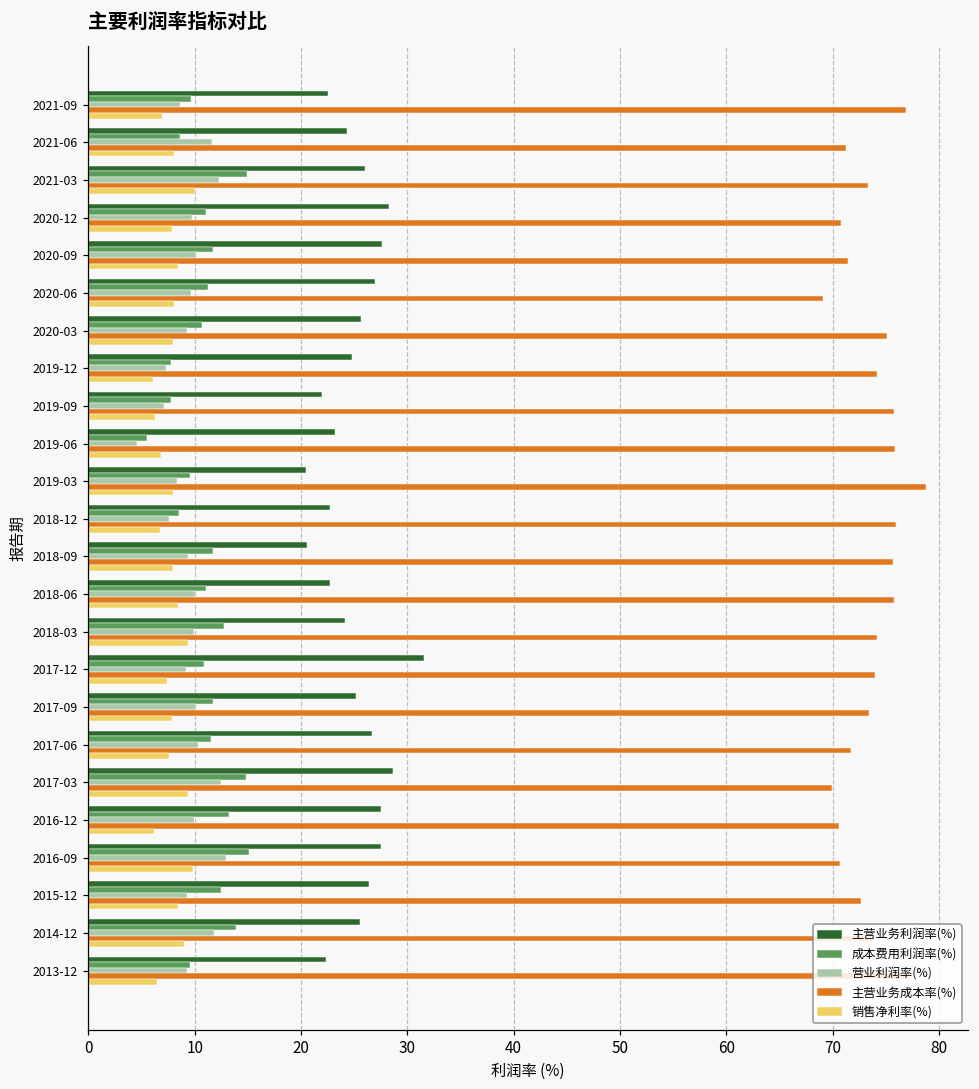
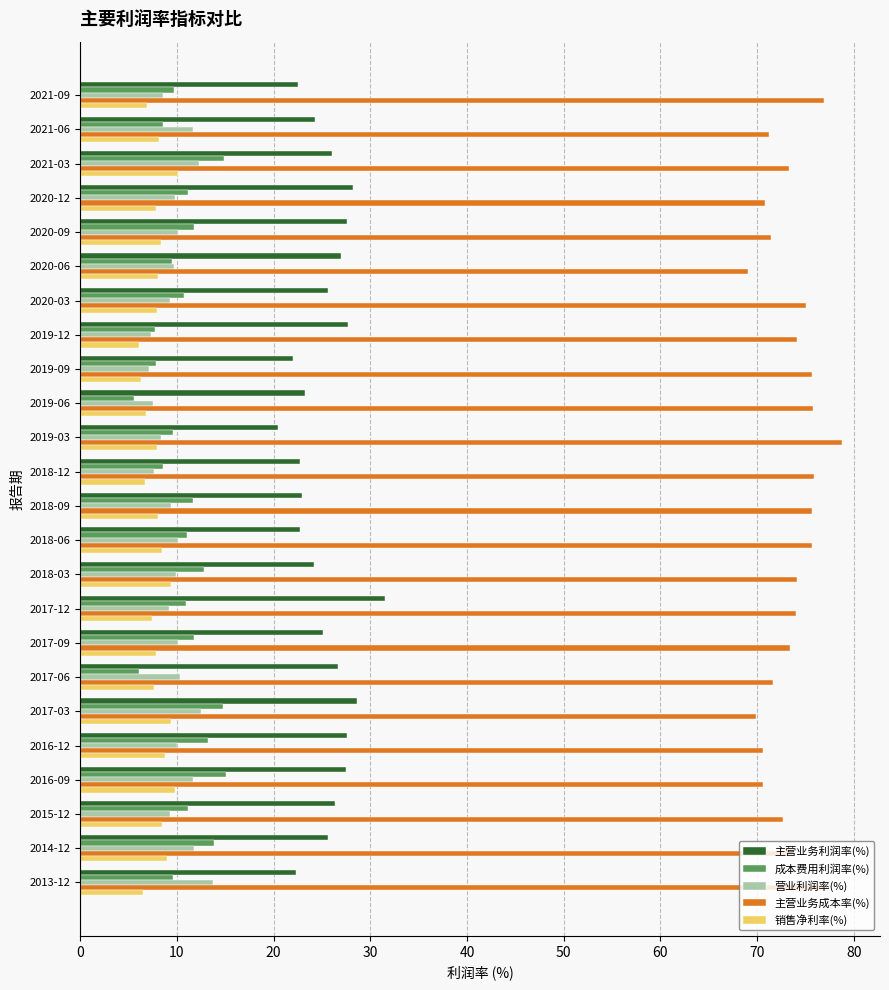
  {
    "主营业务利润率(%)": {
      "2021-09": 23,
      "2021-06": 24,
      "2021-03": 26,
      "2020-12": 28,
      "2020-09": 28,
      "2020-06": 27,
      "2020-03": 26,
-     "2019-12": 25,
+     "2019-12": 28,
      "2019-09": 22,
      "2019-06": 23,
      "2019-03": 20,
      "2018-12": 23,
-     "2018-09": 21,
+     "2018-09": 23,
      "2018-06": 23,
      "2018-03": 24,
      "2017-12": 32,
      "2017-09": 25,
      "2017-06": 27,
      "2017-03": 29,
      "2016-12": 28,
      "2016-09": 28,
      "2015-12": 26,
      "2014-12": 26,
      "2013-12": 22
    },
    "成本费用利润率(%)": {
      "2021-09": 10,
      "2021-06": 9,
      "2021-03": 15,
      "2020-12": 11,
      "2020-09": 12,
-     "2020-06": 11,
+     "2020-06": 10,
      "2020-03": 11,
      "2019-12": 8,
      "2019-09": 8,
      "2019-06": 6,
      "2019-03": 10,
      "2018-12": 9,
      "2018-09": 12,
      "2018-06": 11,
      "2018-03": 13,
      "2017-12": 11,
      "2017-09": 12,
-     "2017-06": 12,
+     "2017-06": 6,
      "2017-03": 15,
      "2016-12": 13,
      "2016-09": 15,
-     "2015-12": 12,
+     "2015-12": 11,
      "2014-12": 14,
      "2013-12": 10
    },
    "营业利润率(%)": {
      "2021-09": 9,
      "2021-06": 12,
      "2021-03": 12,
      "2020-12": 10,
      "2020-09": 10,
      "2020-06": 10,
      "2020-03": 9,
      "2019-12": 7,
      "2019-09": 7,
-     "2019-06": 5,
+     "2019-06": 7,
      "2019-03": 8,
      "2018-12": 8,
      "2018-09": 9,
      "2018-06": 10,
      "2018-03": 10,
      "2017-12": 9,
      "2017-09": 10,
      "2017-06": 10,
      "2017-03": 13,
      "2016-12": 10,
-     "2016-09": 13,
+     "2016-09": 12,
      "2015-12": 9,
      "2014-12": 12,
-     "2013-12": 9
+     "2013-12": 14
    },
    "主营业务成本率(%)": {
      "2021-09": 77,
      "2021-06": 71,
      "2021-03": 73,
      "2020-12": 71,
      "2020-09": 71,
      "2020-06": 69,
      "2020-03": 75,
      "2019-12": 74,
      "2019-09": 76,
      "2019-06": 76,
      "2019-03": 79,
      "2018-12": 76,
      "2018-09": 76,
      "2018-06": 76,
      "2018-03": 74,
      "2017-12": 74,
      "2017-09": 73,
      "2017-06": 72,
      "2017-03": 70,
      "2016-12": 71,
      "2016-09": 71,
      "2015-12": 73
    },
    "销售净利率(%)": {
      "2021-09": 7,
      "2021-06": 8,
      "2021-03": 10,
      "2020-12": 8,
      "2020-09": 8,
      "2020-06": 8,
      "2020-03": 8,
      "2019-12": 6,
      "2019-09": 6,
      "2019-06": 7,
      "2019-03": 8,
      "2018-12": 7,
      "2018-09": 8,
      "2018-06": 8,
      "2018-03": 9,
      "2017-12": 7,
      "2017-09": 8,
      "2017-06": 8,
      "2017-03": 9,
-     "2016-12": 6,
+     "2016-12": 9,
      "2016-09": 10,
      "2015-12": 8,
      "2014-12": 9,
      "2013-12": 6
    }
  }
